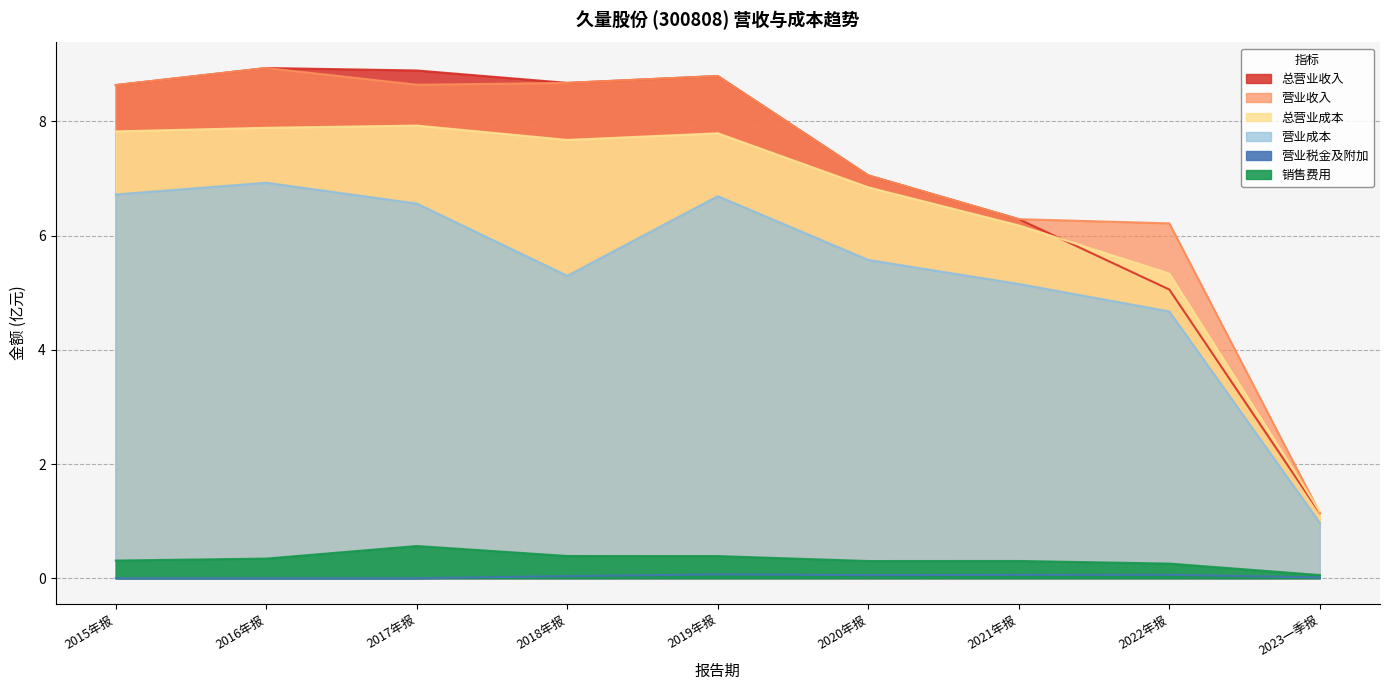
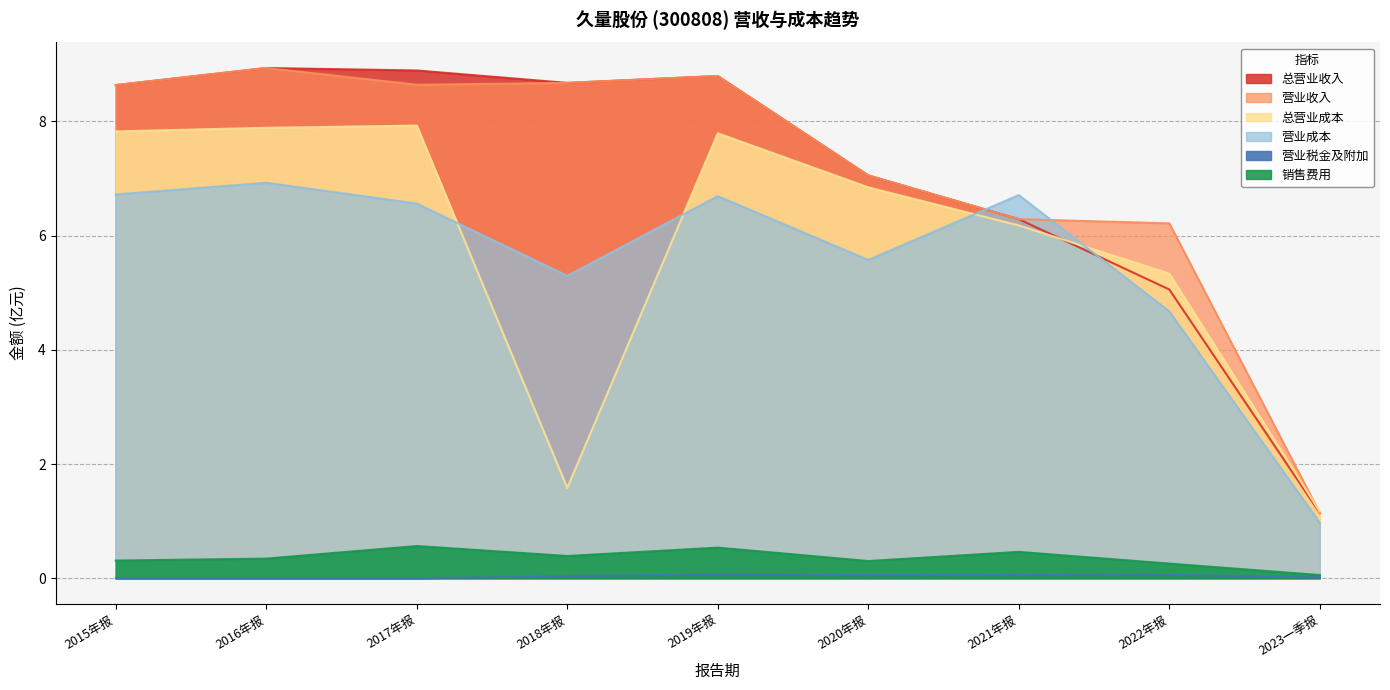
  {
    "总营业收入": {
      "2017年报": 8.9,
      "2022年报": 5.1
    },
    "营业收入": {
      "2017年报": 8.6,
      "2022年报": 6.2
    },
    "总营业成本": {
      "2015年报": 7.8,
      "2016年报": 7.9,
      "2017年报": 7.9,
-     "2018年报": 7.7,
+     "2018年报": 1.6,
      "2019年报": 7.8,
      "2020年报": 6.8,
      "2021年报": 6.2,
      "2022年报": 5.3
    },
    "营业成本": {
      "2015年报": 6.7,
      "2016年报": 6.9,
      "2017年报": 6.6,
      "2018年报": 5.3,
      "2019年报": 6.7,
      "2020年报": 5.6,
-     "2021年报": 5.2,
+     "2021年报": 6.7,
      "2022年报": 4.7,
      "2023一季报": 1.0
    },
    "营业税金及附加": {
      "2015年报": 0.0,
      "2016年报": 0.0,
      "2017年报": 0.0,
      "2018年报": 0.0,
      "2019年报": 0.1,
      "2020年报": 0.1,
      "2021年报": 0.1,
      "2022年报": 0.1
    },
    "销售费用": {
      "2015年报": 0.3,
      "2016年报": 0.3,
      "2017年报": 0.6,
      "2018年报": 0.4,
-     "2019年报": 0.4,
+     "2019年报": 0.5,
      "2020年报": 0.3,
-     "2021年报": 0.3,
+     "2021年报": 0.5,
      "2022年报": 0.3
    }
  }
